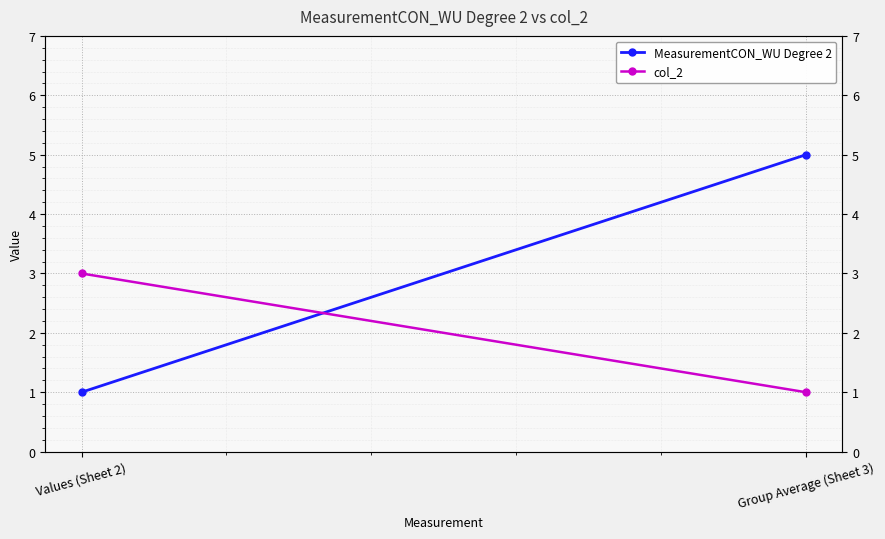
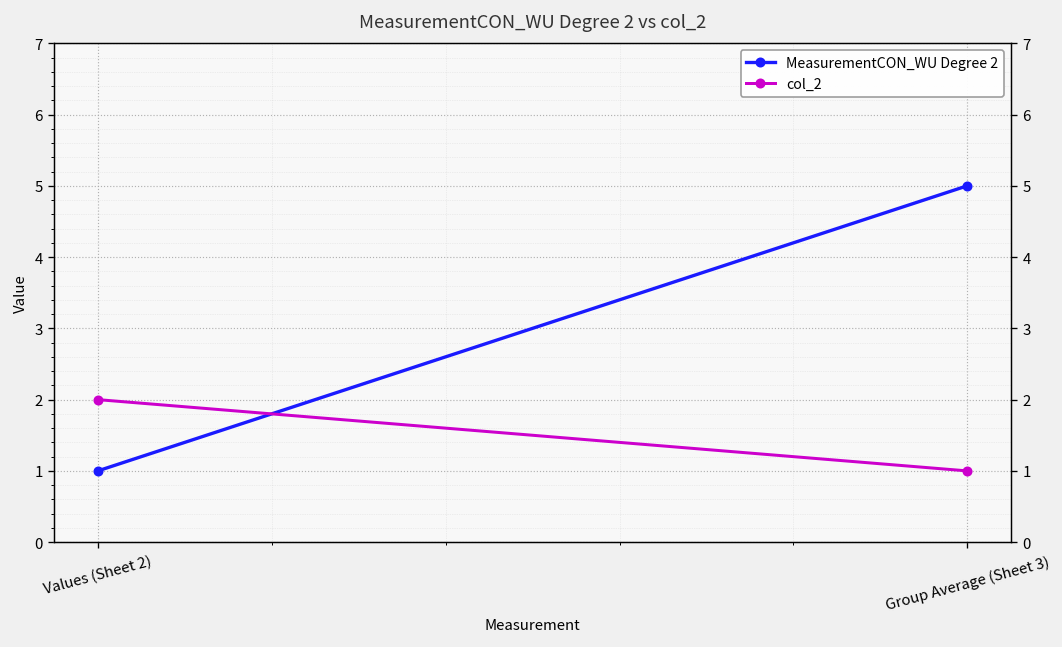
  {
    "MeasurementCON_WU Degree 2": {
      "Values (Sheet 2)": 1,
      "Group Average (Sheet 3)": 5
    },
    "col_2": {
-     "Values (Sheet 2)": 3,
+     "Values (Sheet 2)": 2,
      "Group Average (Sheet 3)": 1
    }
  }
